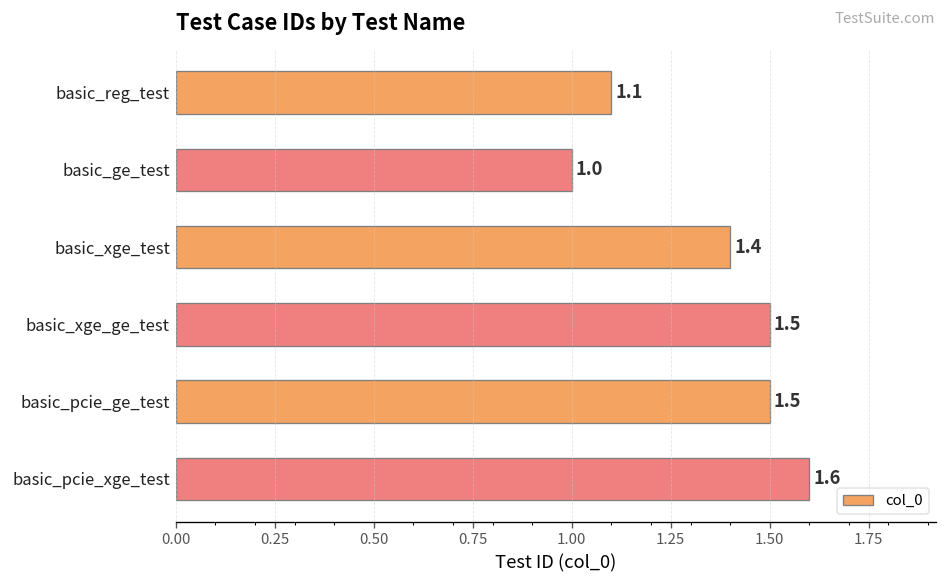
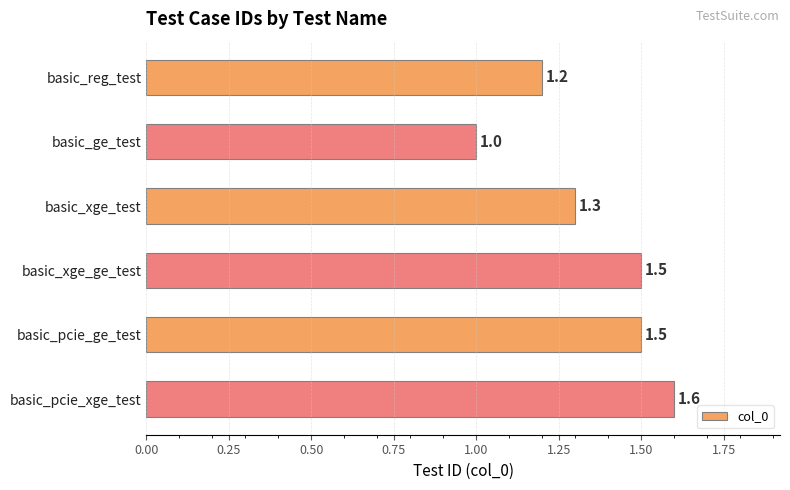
  {
-   "basic_reg_test": 1.1,
+   "basic_reg_test": 1.2,
    "basic_ge_test": 1.0,
-   "basic_xge_test": 1.4,
+   "basic_xge_test": 1.3,
    "basic_xge_ge_test": 1.5,
    "basic_pcie_ge_test": 1.5
  }
